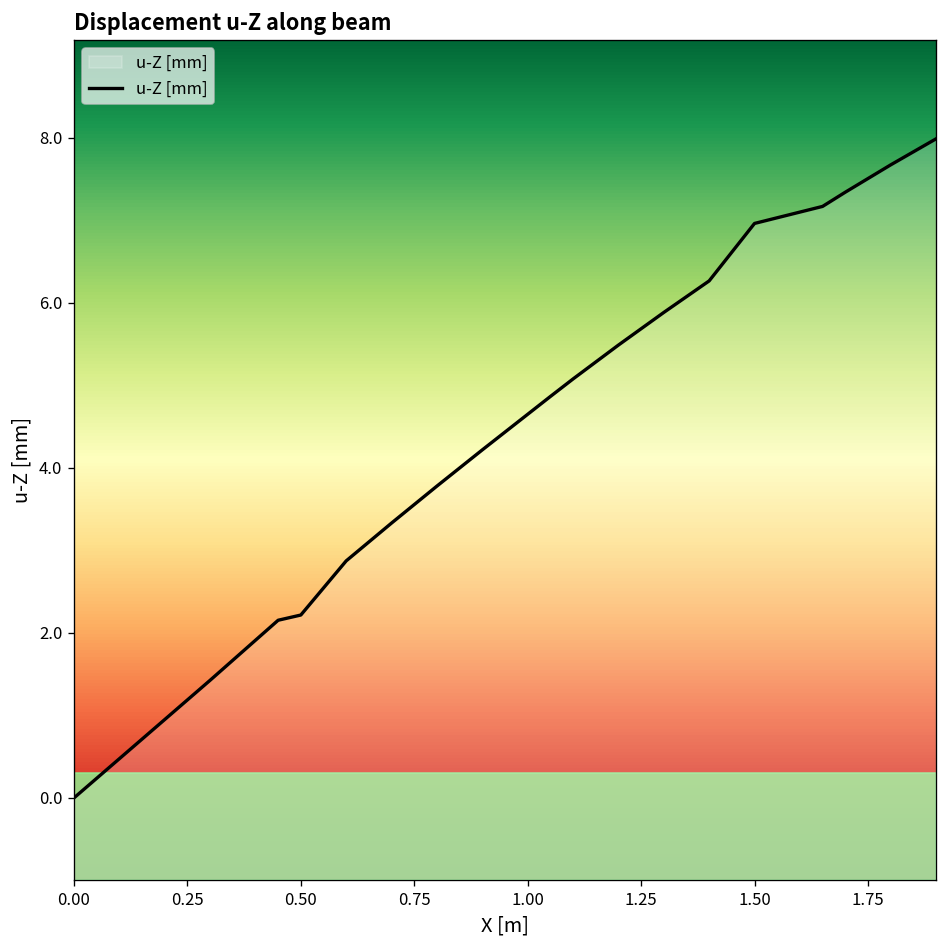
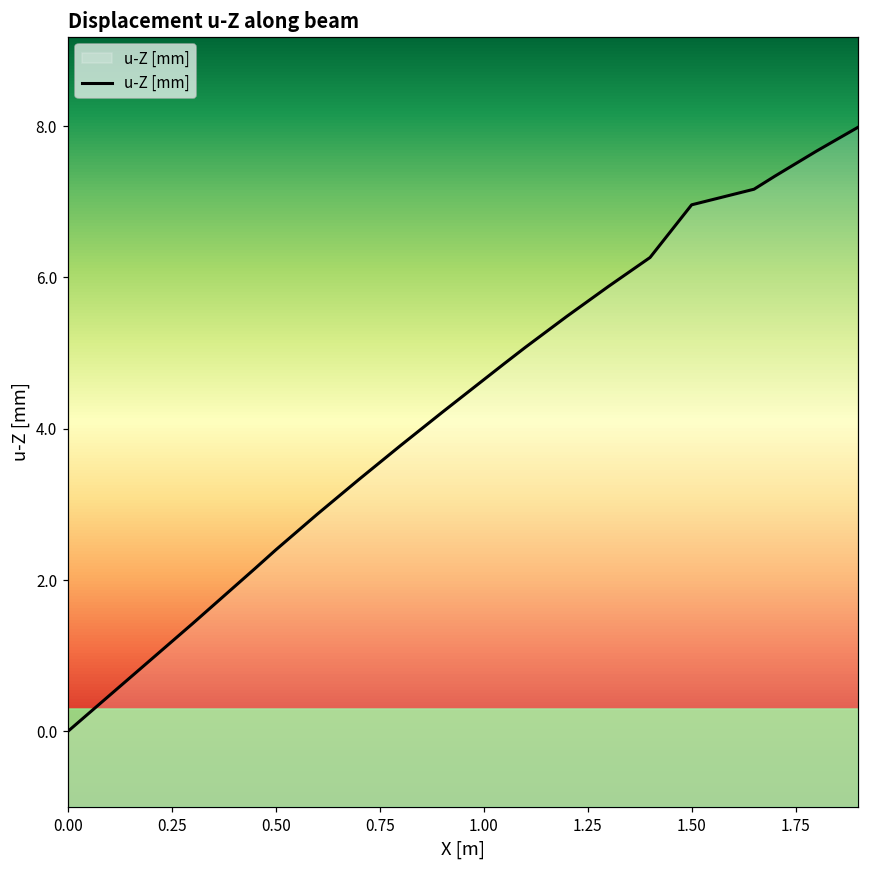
  {
-   "0.50": 2.2,
+   "0.50": 2.4,
    "1.50": 7.0
  }
